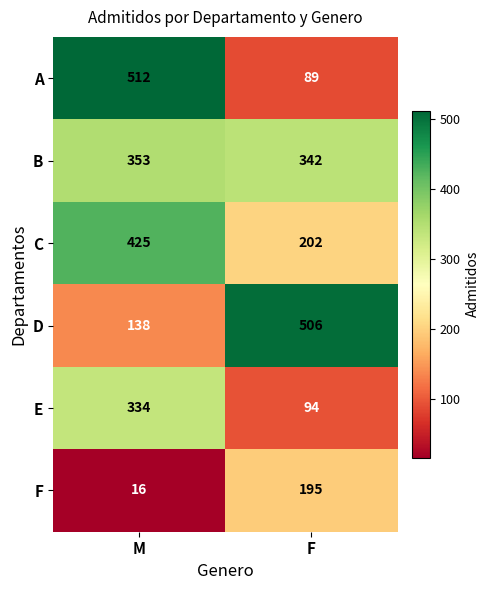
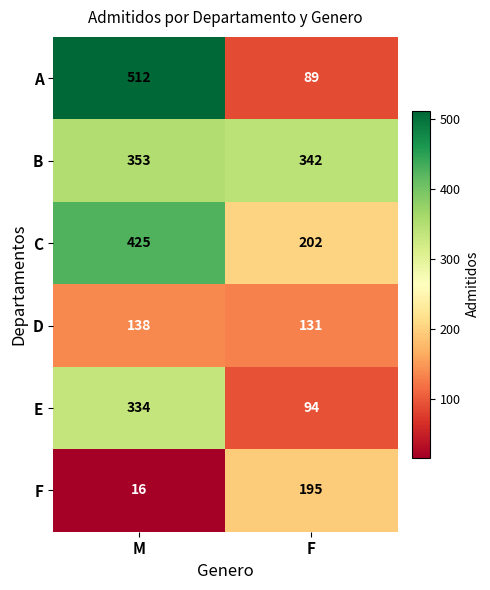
  {
    "A": {
      "M": 512,
      "F": 89
    },
    "B": {
      "M": 353,
      "F": 342
    },
    "C": {
      "M": 425,
      "F": 202
    },
    "D": {
      "M": 138,
-     "F": 506
+     "F": 131
    },
    "E": {
      "M": 334,
      "F": 94
    },
    "F": {
      "M": 16,
      "F": 195
    }
  }
